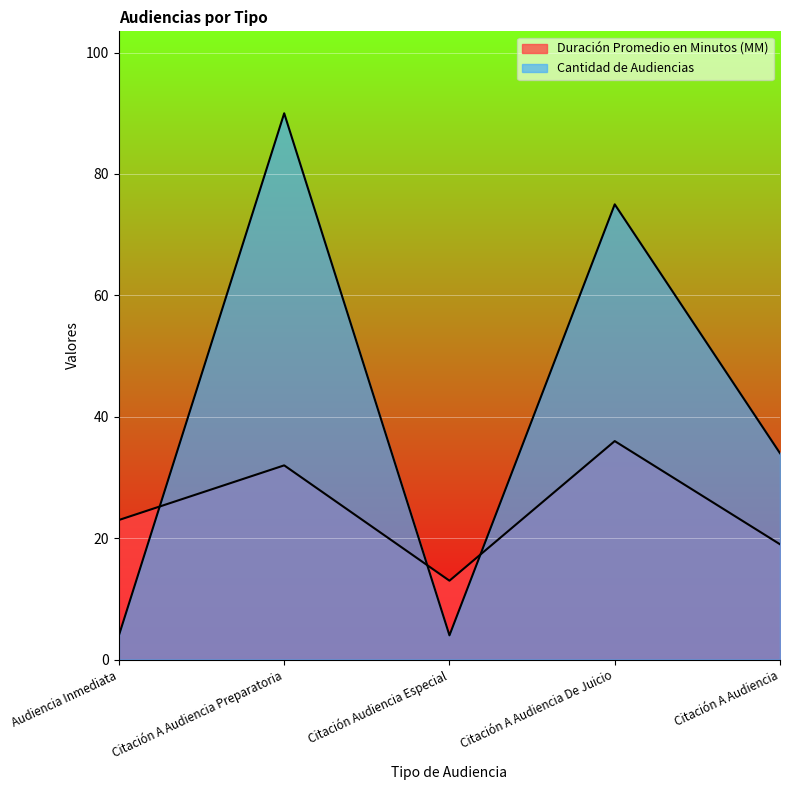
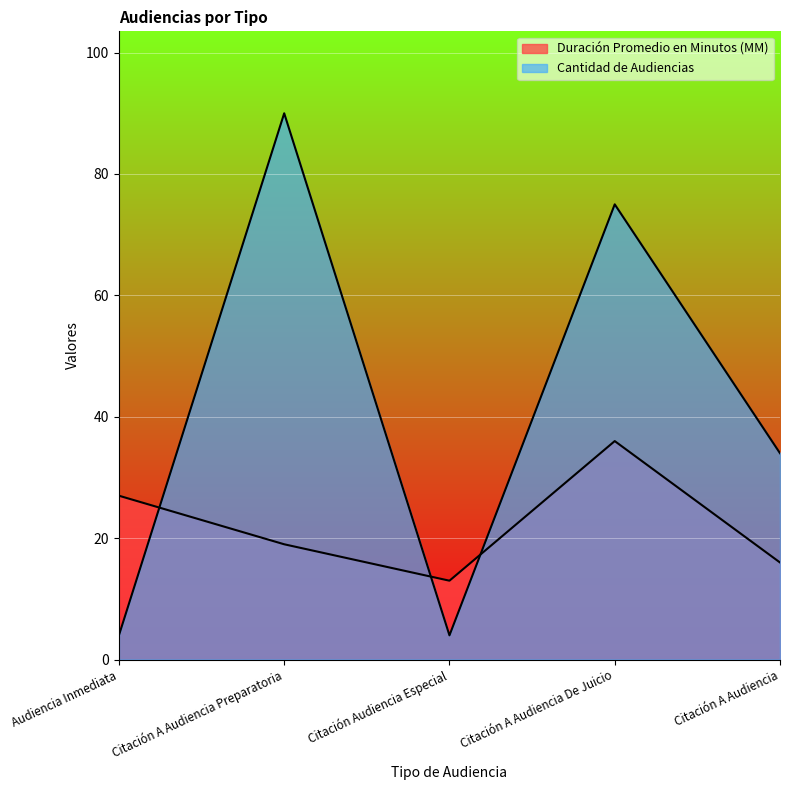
  {
    "Duración Promedio en Minutos (MM)": {
-     "Audiencia Inmediata": 23,
-     "Citación A Audiencia Preparatoria": 32,
+     "Audiencia Inmediata": 27,
+     "Citación A Audiencia Preparatoria": 19,
      "Citación Audiencia Especial": 13,
      "Citación A Audiencia De Juicio": 36,
-     "Citación A Audiencia": 19
+     "Citación A Audiencia": 16
    },
    "Cantidad de Audiencias": {
      "Audiencia Inmediata": 4,
      "Citación A Audiencia Preparatoria": 90,
      "Citación Audiencia Especial": 4,
      "Citación A Audiencia De Juicio": 75,
      "Citación A Audiencia": 34
    }
  }
